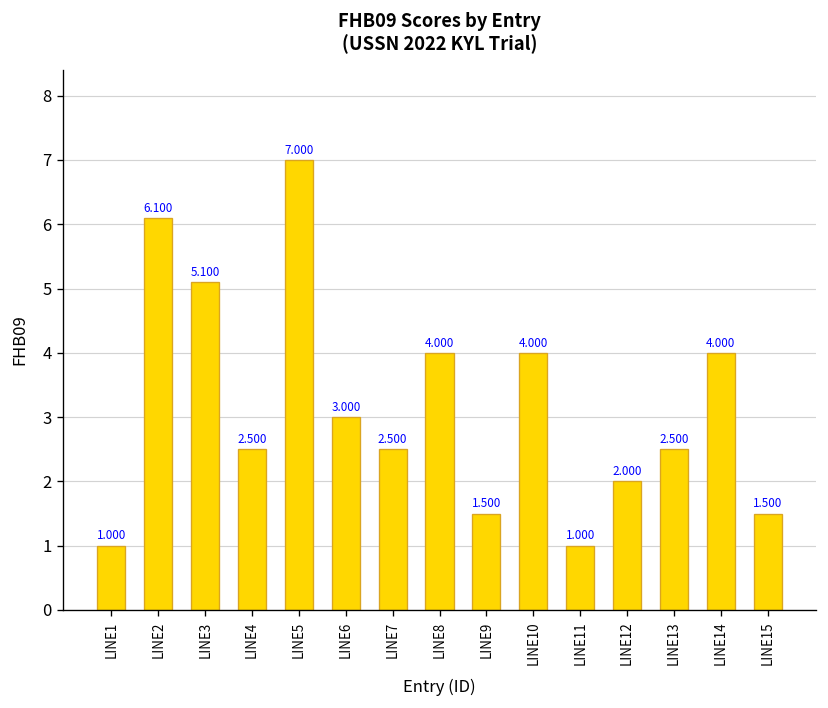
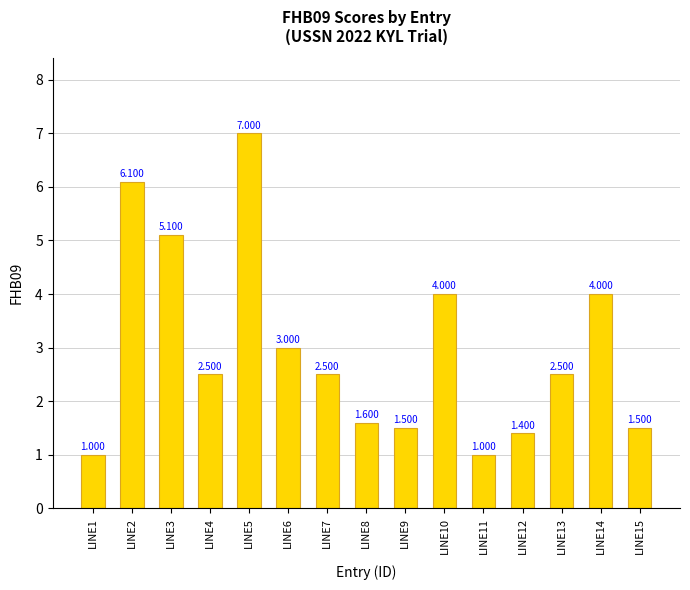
  {
    "LINE1": 1.000,
    "LINE2": 6.100,
    "LINE3": 5.100,
    "LINE4": 2.500,
    "LINE5": 7.000,
    "LINE6": 3.000,
    "LINE7": 2.500,
-   "LINE8": 4.000,
+   "LINE8": 1.600,
    "LINE9": 1.500,
    "LINE10": 4.000,
    "LINE11": 1.000,
-   "LINE12": 2.000,
+   "LINE12": 1.400,
    "LINE13": 2.500,
    "LINE14": 4.000,
    "LINE15": 1.500
  }
